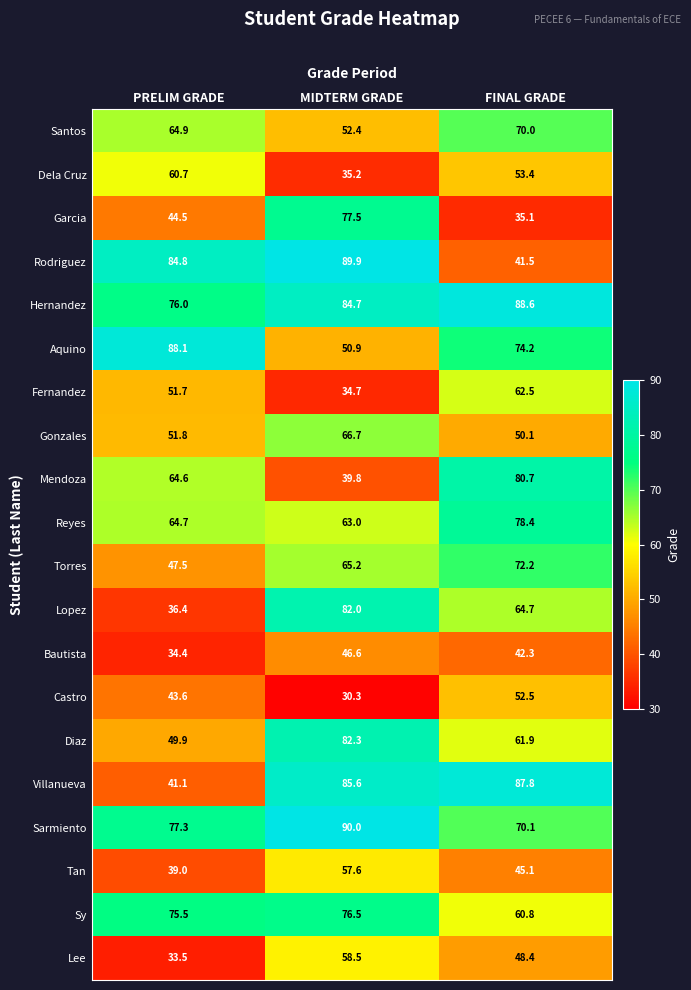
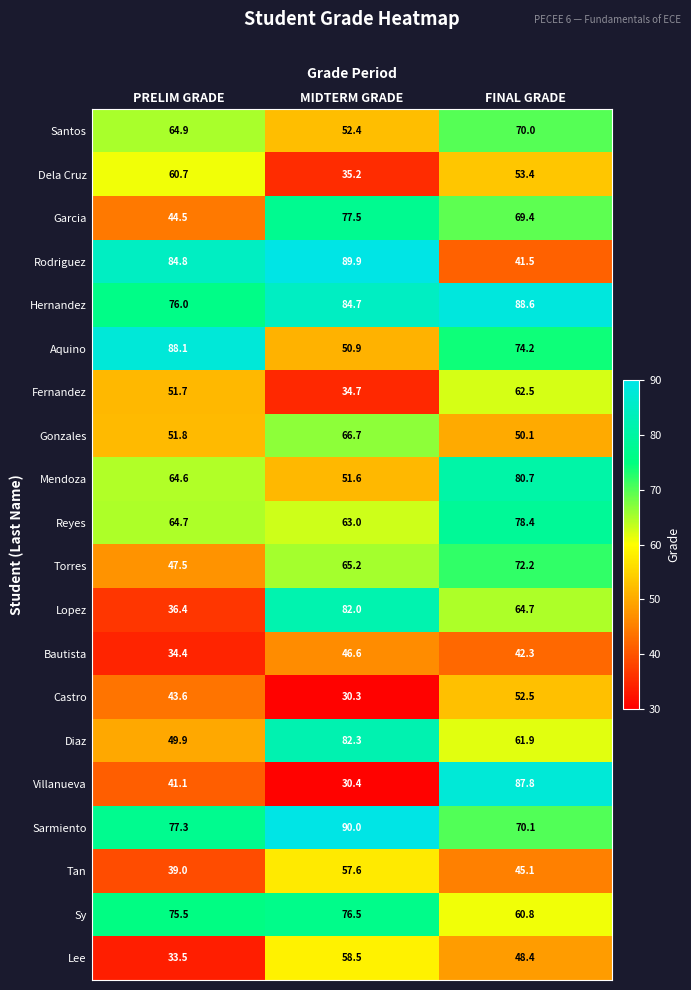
  {
    "Santos": {
      "PRELIM GRADE": 64.9,
      "MIDTERM GRADE": 52.4,
      "FINAL GRADE": 70.0
    },
    "Dela Cruz": {
      "PRELIM GRADE": 60.7,
      "MIDTERM GRADE": 35.2,
      "FINAL GRADE": 53.4
    },
    "Garcia": {
      "PRELIM GRADE": 44.5,
      "MIDTERM GRADE": 77.5,
-     "FINAL GRADE": 35.1
+     "FINAL GRADE": 69.4
    },
    "Rodriguez": {
      "PRELIM GRADE": 84.8,
      "MIDTERM GRADE": 89.9,
      "FINAL GRADE": 41.5
    },
    "Hernandez": {
      "PRELIM GRADE": 76.0,
      "MIDTERM GRADE": 84.7,
      "FINAL GRADE": 88.6
    },
    "Aquino": {
      "PRELIM GRADE": 88.1,
      "MIDTERM GRADE": 50.9,
      "FINAL GRADE": 74.2
    },
    "Fernandez": {
      "PRELIM GRADE": 51.7,
      "MIDTERM GRADE": 34.7,
      "FINAL GRADE": 62.5
    },
    "Gonzales": {
      "PRELIM GRADE": 51.8,
      "MIDTERM GRADE": 66.7,
      "FINAL GRADE": 50.1
    },
    "Mendoza": {
      "PRELIM GRADE": 64.6,
-     "MIDTERM GRADE": 39.8,
+     "MIDTERM GRADE": 51.6,
      "FINAL GRADE": 80.7
    },
    "Reyes": {
      "PRELIM GRADE": 64.7,
      "MIDTERM GRADE": 63.0,
      "FINAL GRADE": 78.4
    },
    "Torres": {
      "PRELIM GRADE": 47.5,
      "MIDTERM GRADE": 65.2,
      "FINAL GRADE": 72.2
    },
    "Lopez": {
      "PRELIM GRADE": 36.4,
      "MIDTERM GRADE": 82.0,
      "FINAL GRADE": 64.7
    },
    "Bautista": {
      "PRELIM GRADE": 34.4,
      "MIDTERM GRADE": 46.6,
      "FINAL GRADE": 42.3
    },
    "Castro": {
      "PRELIM GRADE": 43.6,
      "MIDTERM GRADE": 30.3,
      "FINAL GRADE": 52.5
    },
    "Diaz": {
      "PRELIM GRADE": 49.9,
      "MIDTERM GRADE": 82.3,
      "FINAL GRADE": 61.9
    },
    "Villanueva": {
      "PRELIM GRADE": 41.1,
-     "MIDTERM GRADE": 85.6,
+     "MIDTERM GRADE": 30.4,
      "FINAL GRADE": 87.8
    },
    "Sarmiento": {
      "PRELIM GRADE": 77.3,
      "MIDTERM GRADE": 90.0,
      "FINAL GRADE": 70.1
    },
    "Tan": {
      "PRELIM GRADE": 39.0,
      "MIDTERM GRADE": 57.6,
      "FINAL GRADE": 45.1
    },
    "Sy": {
      "PRELIM GRADE": 75.5,
      "MIDTERM GRADE": 76.5,
      "FINAL GRADE": 60.8
    },
    "Lee": {
      "PRELIM GRADE": 33.5,
      "MIDTERM GRADE": 58.5,
      "FINAL GRADE": 48.4
    }
  }
